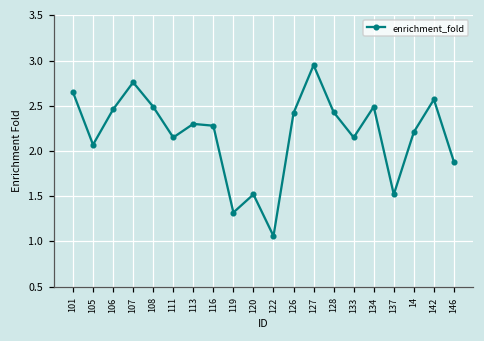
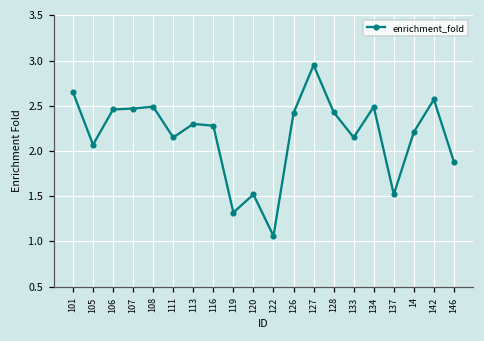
  {
    "101": 2.7,
    "105": 2.1,
    "106": 2.5,
-   "107": 2.8,
+   "107": 2.5,
    "108": 2.5,
    "111": 2.2,
    "113": 2.3,
    "116": 2.3,
    "119": 1.3,
    "120": 1.5,
    "122": 1.1,
    "126": 2.4,
    "127": 3.0,
    "128": 2.4,
    "133": 2.2,
    "134": 2.5,
    "137": 1.5,
    "14": 2.2,
    "142": 2.6,
    "146": 1.9
  }
